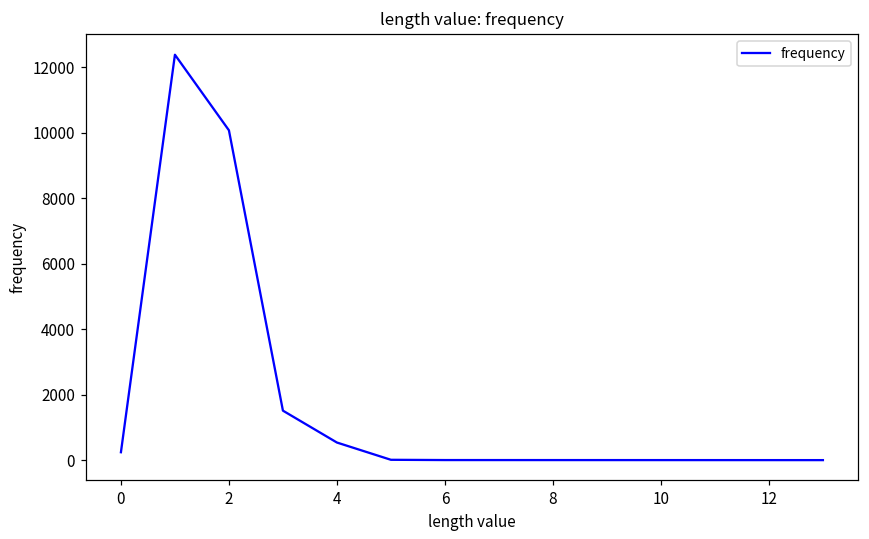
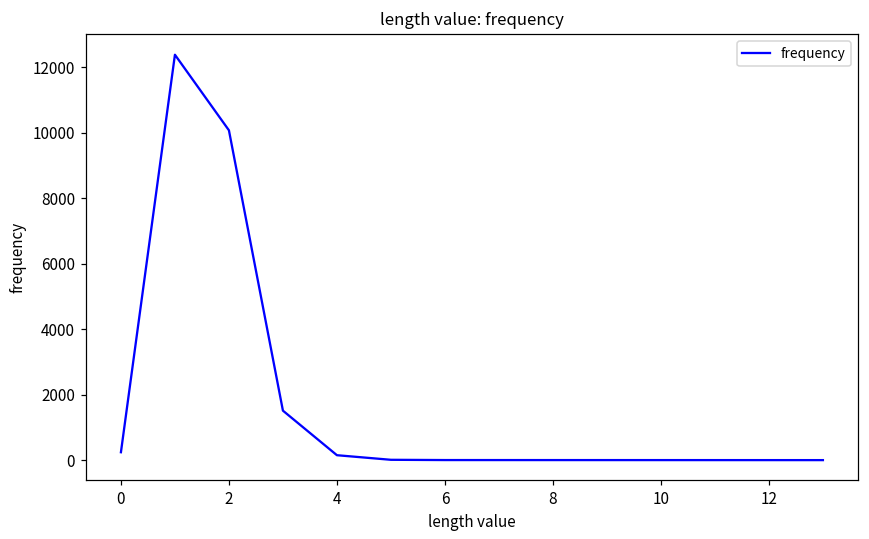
  {
    "0": 200,
    "2": 10100,
-   "4": 500,
+   "4": 200,
    "6": 0
  }
